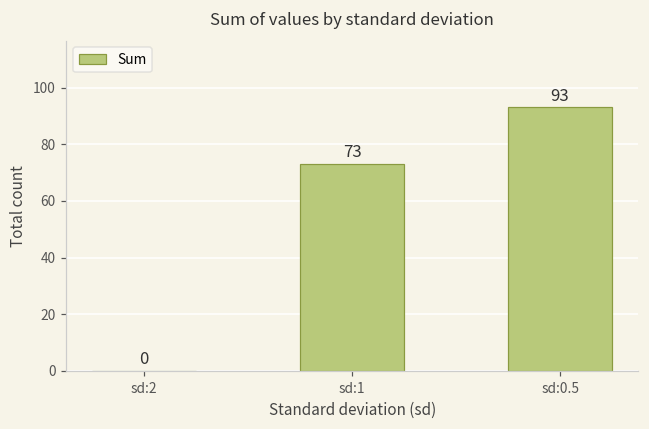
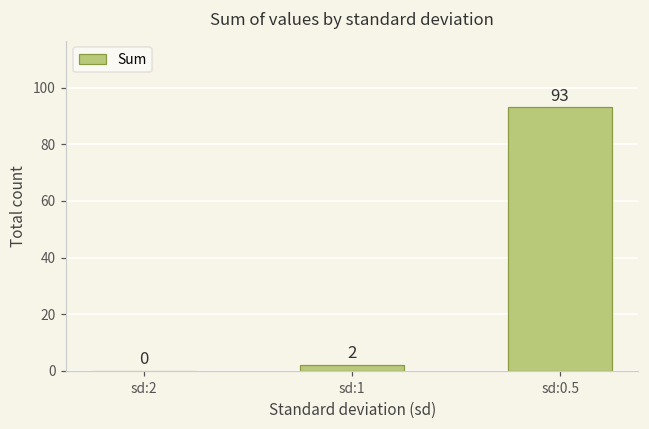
  {
    "sd:2": 0,
-   "sd:1": 73,
+   "sd:1": 2,
    "sd:0.5": 93
  }
